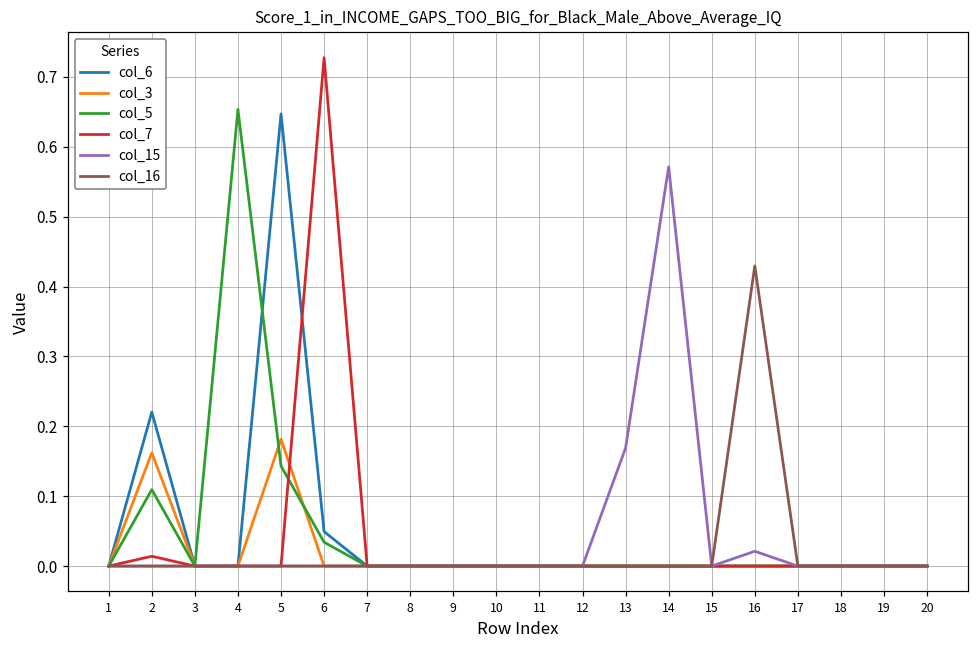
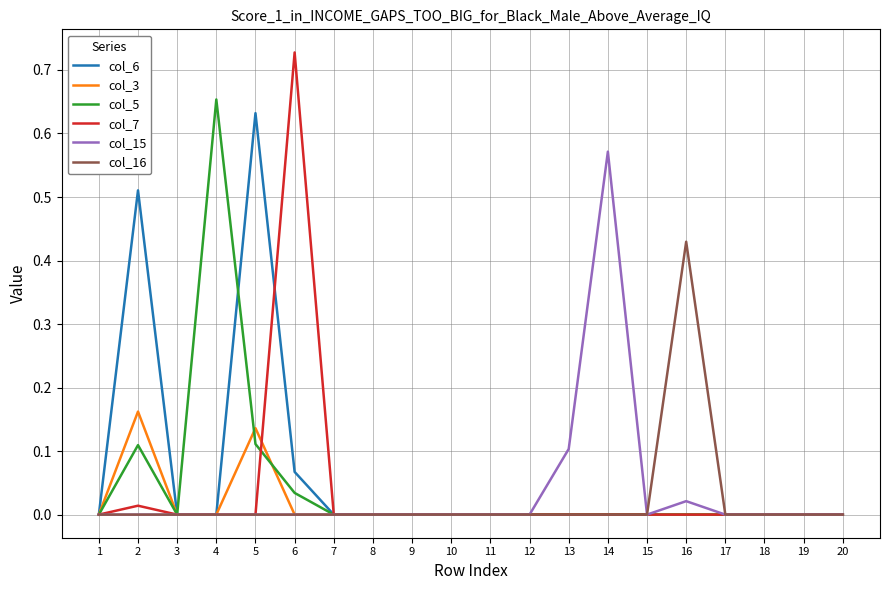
  {
    "col_6": {
-     "2": 0.22,
-     "5": 0.65,
-     "6": 0.05
+     "2": 0.51,
+     "5": 0.63,
+     "6": 0.07
    },
    "col_3": {
      "2": 0.16,
-     "5": 0.18
+     "5": 0.14
    },
    "col_5": {
      "2": 0.11,
      "4": 0.65,
-     "5": 0.14,
+     "5": 0.11,
      "6": 0.03
    },
    "col_7": {
      "2": 0.01,
      "6": 0.73
    },
    "col_15": {
-     "13": 0.17,
+     "13": 0.10,
      "14": 0.57,
      "16": 0.02
    },
    "col_16": {
      "16": 0.43
    }
  }
